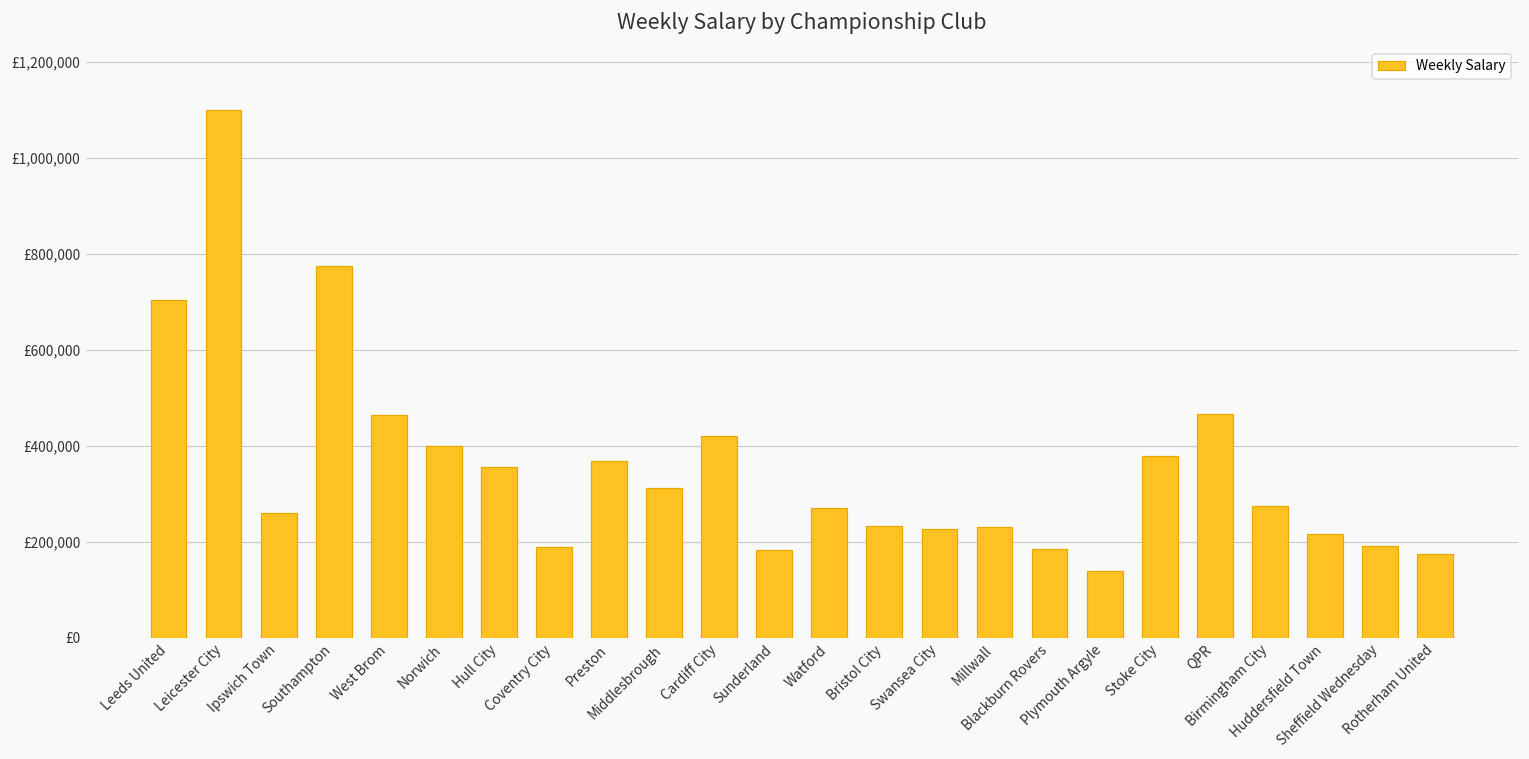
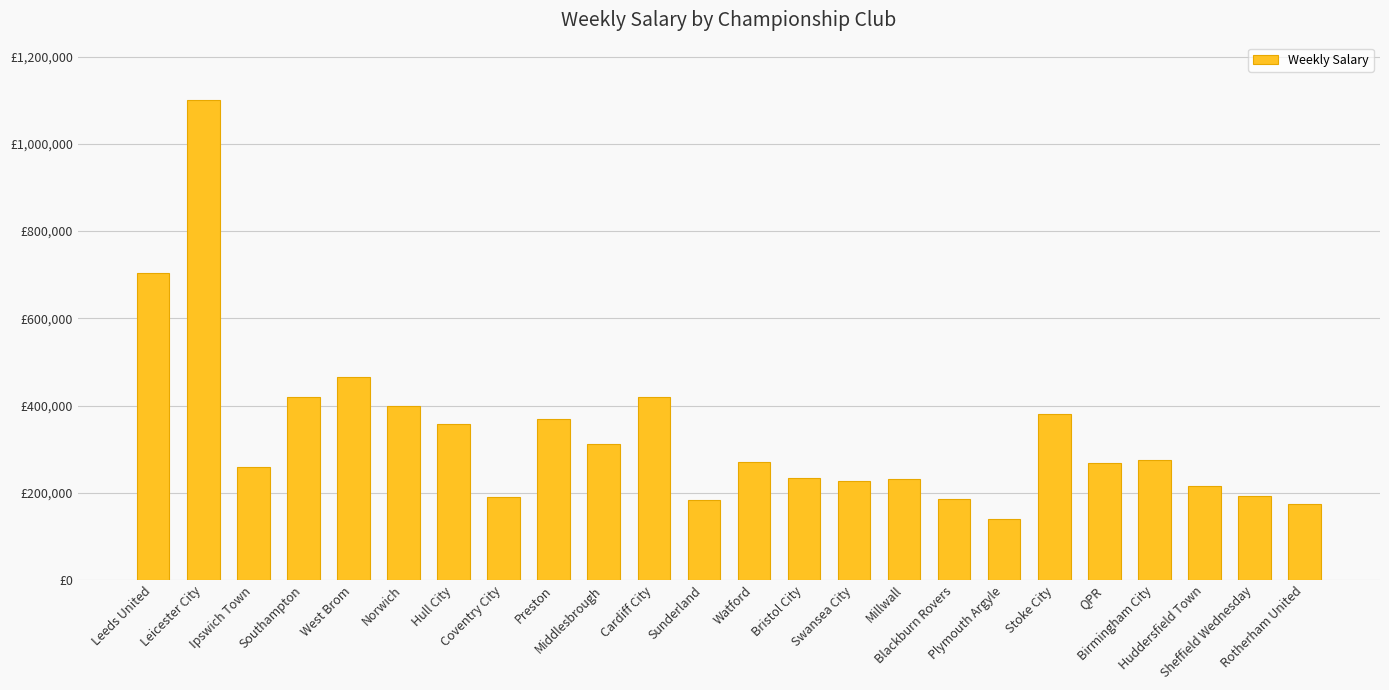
  {
    "Leeds United": "£700,000",
    "Leicester City": "£1,100,000",
    "Ipswich Town": "£260,000",
-   "Southampton": "£780,000",
+   "Southampton": "£420,000",
    "West Brom": "£470,000",
    "Norwich": "£400,000",
    "Hull City": "£360,000",
    "Coventry City": "£190,000",
    "Preston": "£370,000",
    "Middlesbrough": "£310,000",
    "Cardiff City": "£420,000",
    "Sunderland": "£180,000",
    "Watford": "£270,000",
    "Bristol City": "£230,000",
    "Swansea City": "£230,000",
    "Millwall": "£230,000",
    "Blackburn Rovers": "£190,000",
    "Plymouth Argyle": "£140,000",
    "Stoke City": "£380,000",
-   "QPR": "£470,000",
+   "QPR": "£270,000",
    "Birmingham City": "£280,000",
    "Huddersfield Town": "£220,000",
    "Sheffield Wednesday": "£190,000",
    "Rotherham United": "£170,000"
  }
